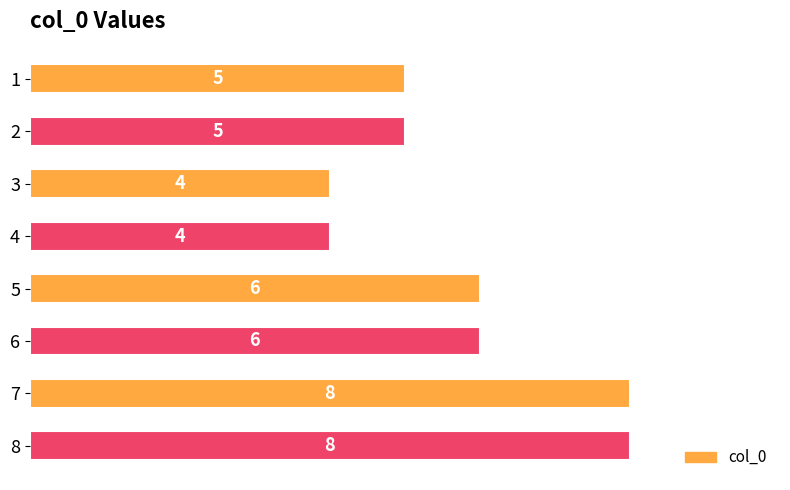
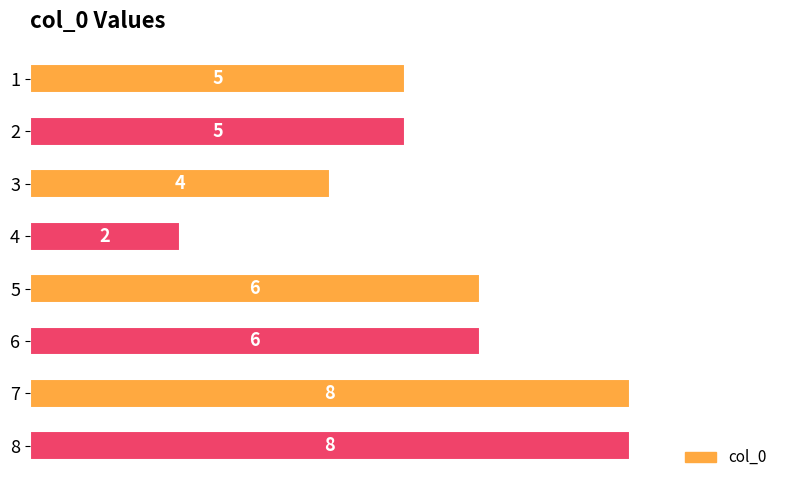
  {
    "1": 5,
    "2": 5,
    "3": 4,
-   "4": 4,
+   "4": 2,
    "5": 6,
    "6": 6,
    "7": 8,
    "8": 8
  }
